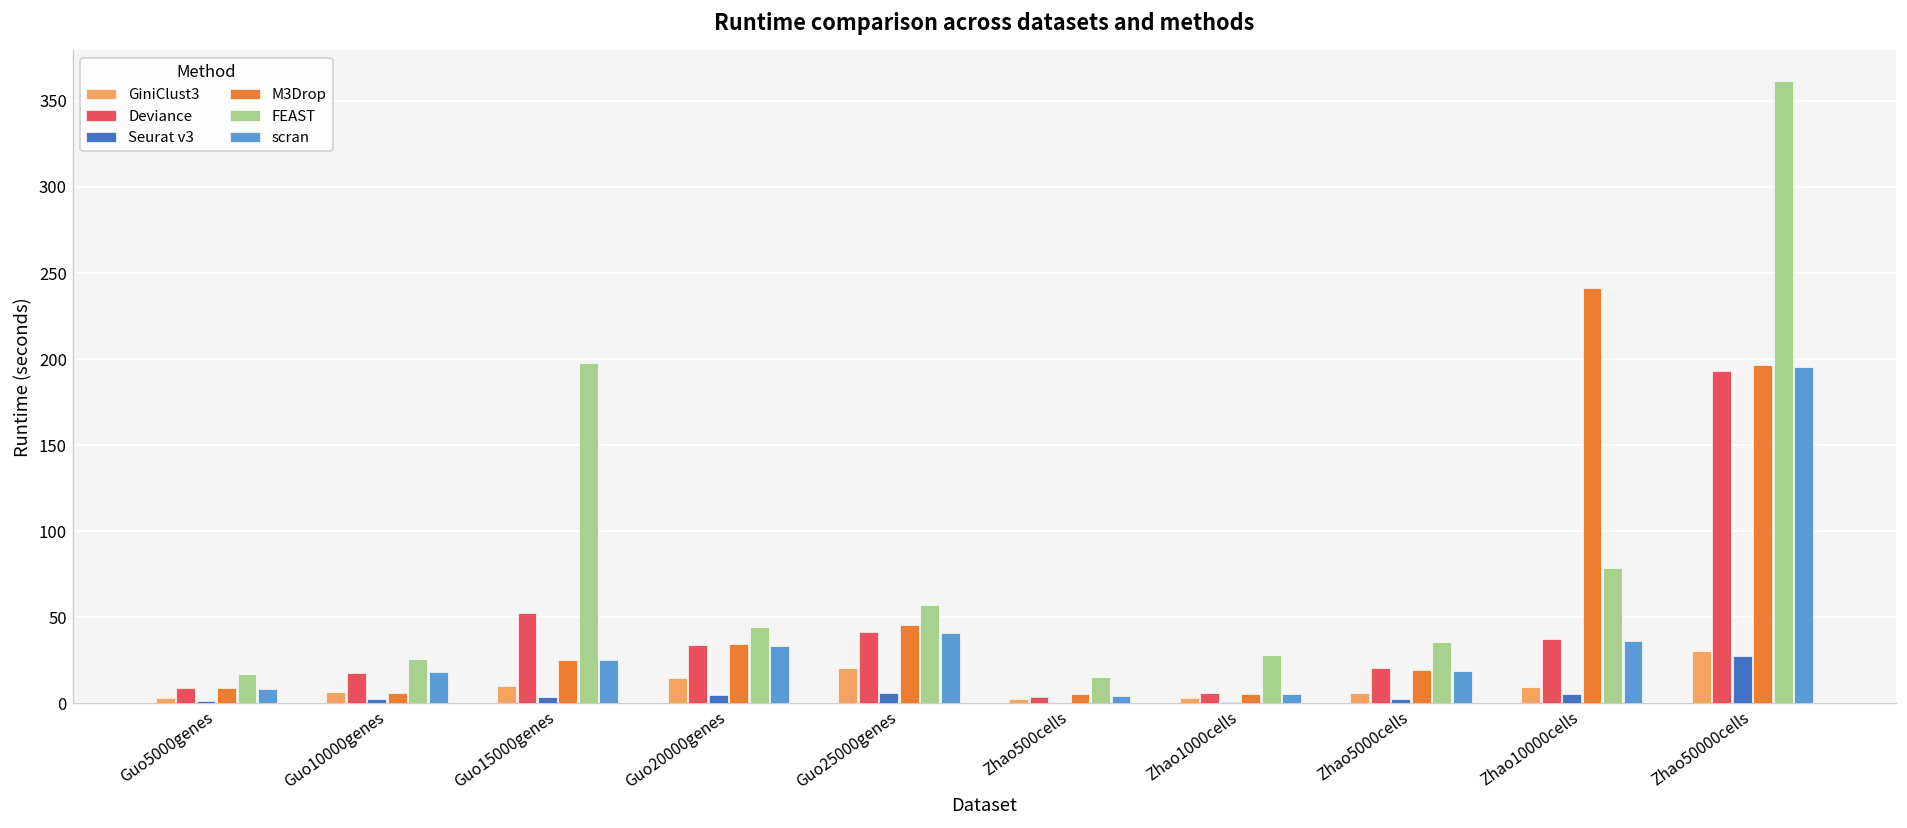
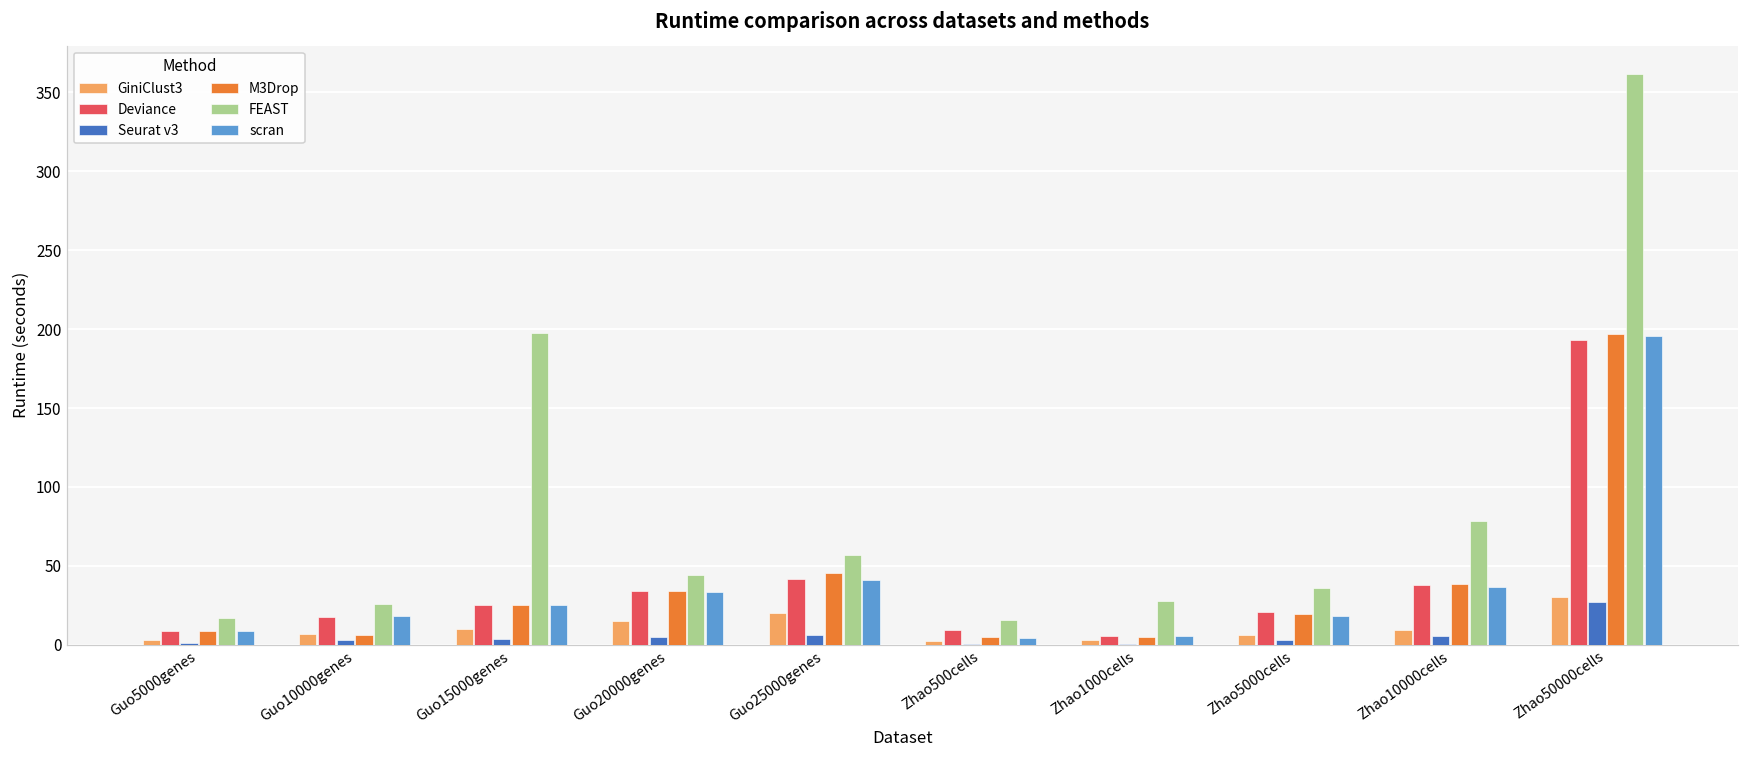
  {
    "GiniClust3": {
      "Guo5000genes": 3,
      "Guo10000genes": 7,
      "Guo15000genes": 10,
      "Guo20000genes": 15,
      "Guo25000genes": 20,
      "Zhao500cells": 2,
      "Zhao1000cells": 3,
      "Zhao5000cells": 6,
      "Zhao10000cells": 9,
      "Zhao50000cells": 30
    },
    "Deviance": {
      "Guo5000genes": 9,
      "Guo10000genes": 18,
-     "Guo15000genes": 52,
+     "Guo15000genes": 25,
      "Guo20000genes": 34,
      "Guo25000genes": 41,
-     "Zhao500cells": 4,
+     "Zhao500cells": 10,
      "Zhao1000cells": 6,
      "Zhao5000cells": 21,
      "Zhao10000cells": 38,
      "Zhao50000cells": 193
    },
    "M3Drop": {
      "Guo5000genes": 9,
      "Guo10000genes": 6,
      "Guo15000genes": 25,
      "Guo20000genes": 34,
      "Guo25000genes": 45,
      "Zhao500cells": 5,
      "Zhao1000cells": 5,
      "Zhao5000cells": 19,
-     "Zhao10000cells": 241,
+     "Zhao10000cells": 38,
      "Zhao50000cells": 197
    },
    "FEAST": {
      "Guo5000genes": 17,
      "Guo10000genes": 26,
      "Guo15000genes": 198,
      "Guo20000genes": 44,
      "Guo25000genes": 57,
      "Zhao500cells": 16,
      "Zhao1000cells": 28,
      "Zhao5000cells": 36,
      "Zhao10000cells": 78,
      "Zhao50000cells": 361
    }
  }
